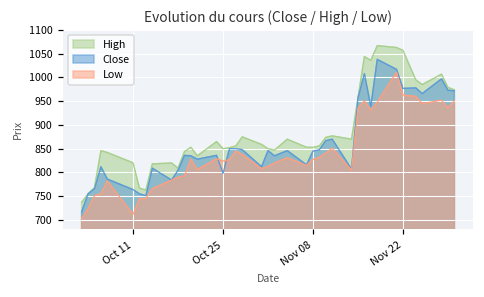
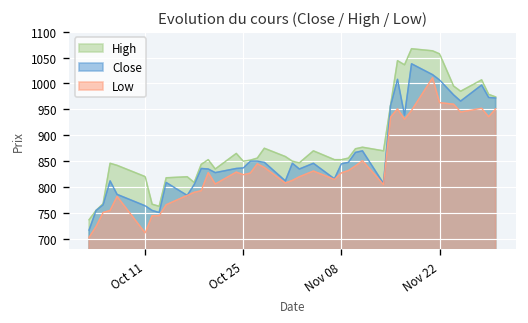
  {
    "High": {
      "Oct 11": 820,
      "Oct 25": 850,
      "Nov 08": 850,
      "Nov 22": 1060
    },
    "Close": {
      "Oct 11": 760,
-     "Oct 25": 800,
+     "Oct 25": 840,
      "Nov 08": 850,
-     "Nov 22": 980
+     "Nov 22": 1010
    },
    "Low": {
      "Oct 11": 710,
      "Oct 25": 820,
      "Nov 08": 830,
      "Nov 22": 960
    }
  }
